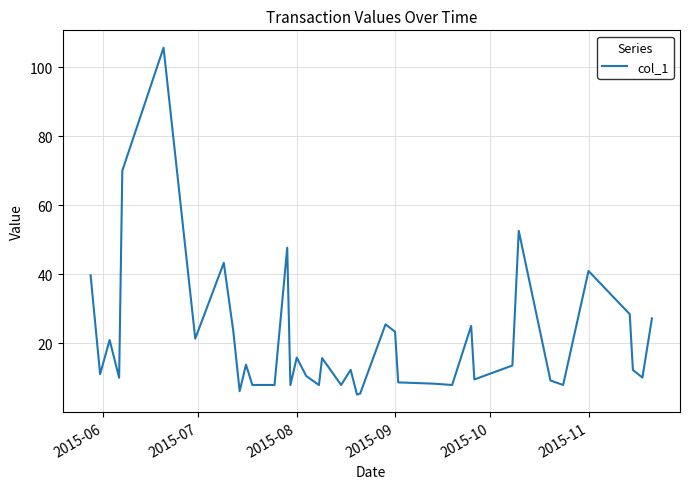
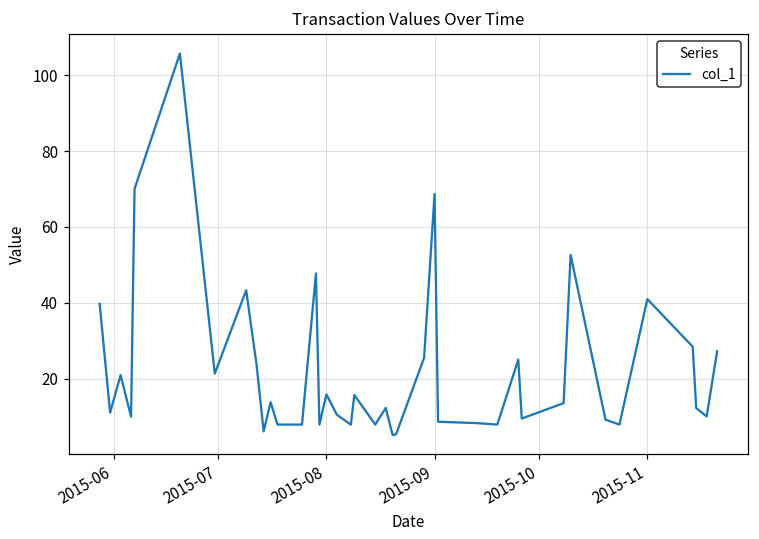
  {
    "2015-08": 16,
-   "2015-09": 23,
+   "2015-09": 69,
    "2015-11": 41
  }
